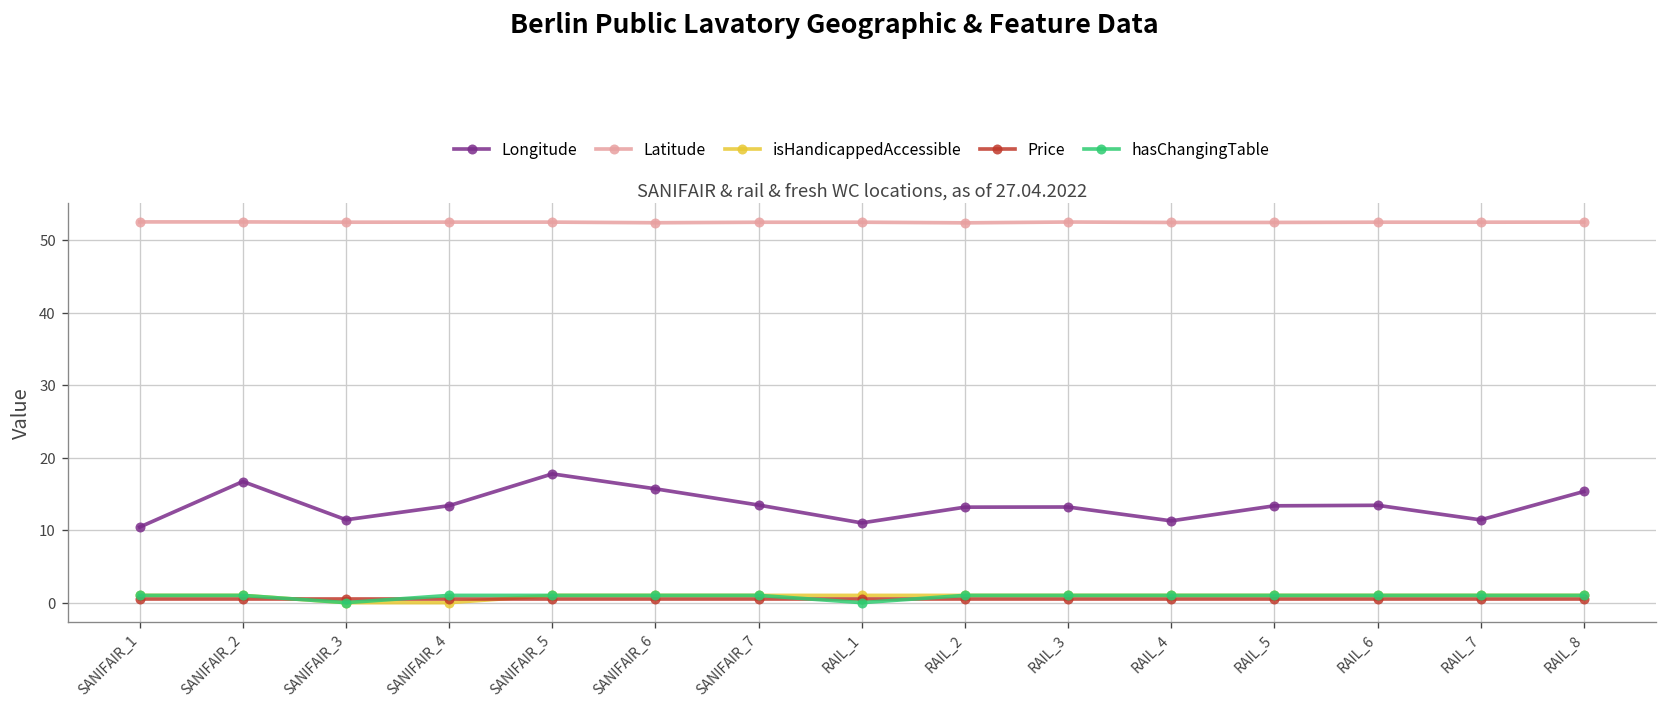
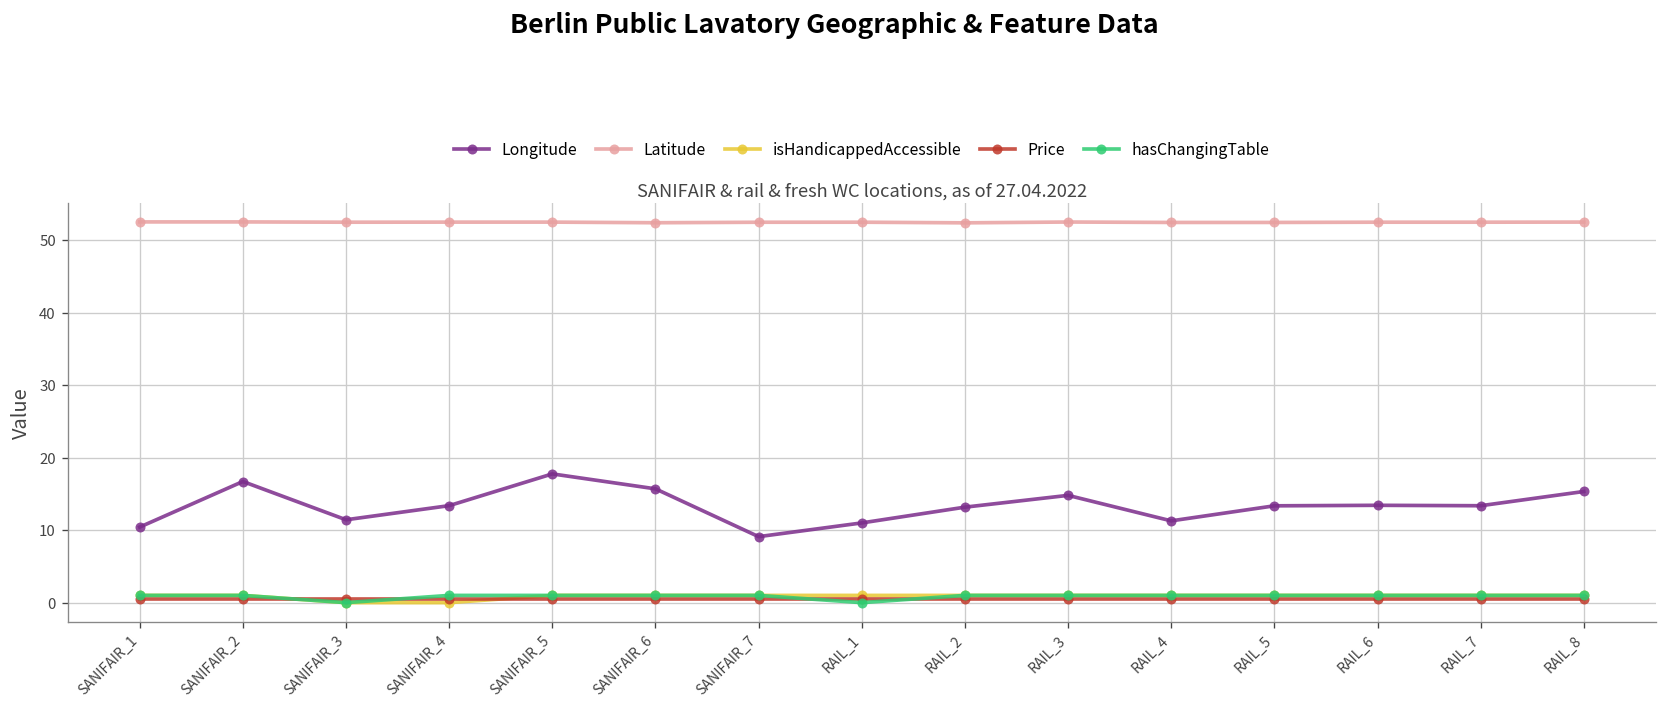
  {
    "Longitude": {
      "SANIFAIR_1": 10,
      "SANIFAIR_2": 17,
      "SANIFAIR_3": 11,
      "SANIFAIR_4": 13,
      "SANIFAIR_5": 18,
      "SANIFAIR_6": 16,
-     "SANIFAIR_7": 13,
+     "SANIFAIR_7": 9,
      "RAIL_1": 11,
      "RAIL_2": 13,
-     "RAIL_3": 13,
+     "RAIL_3": 15,
      "RAIL_4": 11,
      "RAIL_5": 13,
      "RAIL_6": 13,
-     "RAIL_7": 11,
+     "RAIL_7": 13,
      "RAIL_8": 15
    },
    "Latitude": {
      "SANIFAIR_1": 53,
      "SANIFAIR_2": 53,
      "SANIFAIR_3": 53,
      "SANIFAIR_4": 53,
      "SANIFAIR_5": 53,
      "SANIFAIR_6": 52,
      "SANIFAIR_7": 53,
      "RAIL_1": 53,
      "RAIL_2": 52,
      "RAIL_3": 53,
      "RAIL_4": 52,
      "RAIL_5": 52,
      "RAIL_6": 53,
      "RAIL_7": 53,
      "RAIL_8": 53
    },
    "isHandicappedAccessible": {
      "SANIFAIR_4": 0,
      "RAIL_1": 1
    },
    "Price": {
      "SANIFAIR_1": 1,
      "SANIFAIR_2": 1,
      "SANIFAIR_3": 1,
      "SANIFAIR_4": 1,
      "SANIFAIR_5": 1,
      "SANIFAIR_6": 1,
      "SANIFAIR_7": 1,
      "RAIL_1": 1,
      "RAIL_2": 1,
      "RAIL_3": 1,
      "RAIL_4": 1,
      "RAIL_5": 1,
      "RAIL_6": 1,
      "RAIL_7": 1,
      "RAIL_8": 1
    },
    "hasChangingTable": {
      "SANIFAIR_4": 1,
      "RAIL_1": 0
    }
  }
